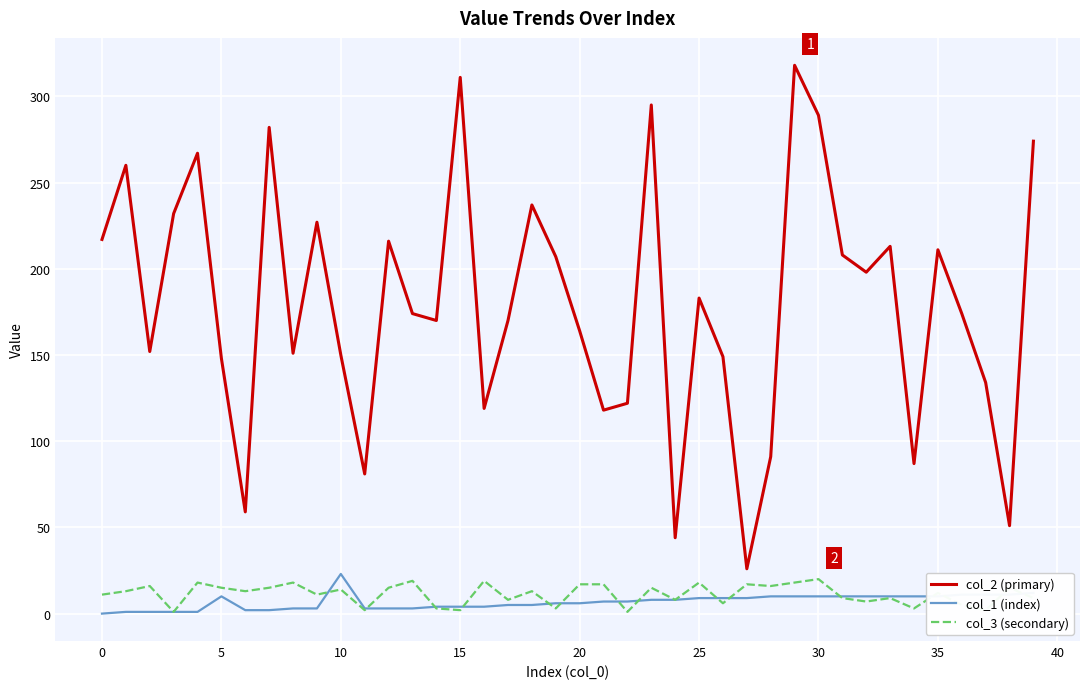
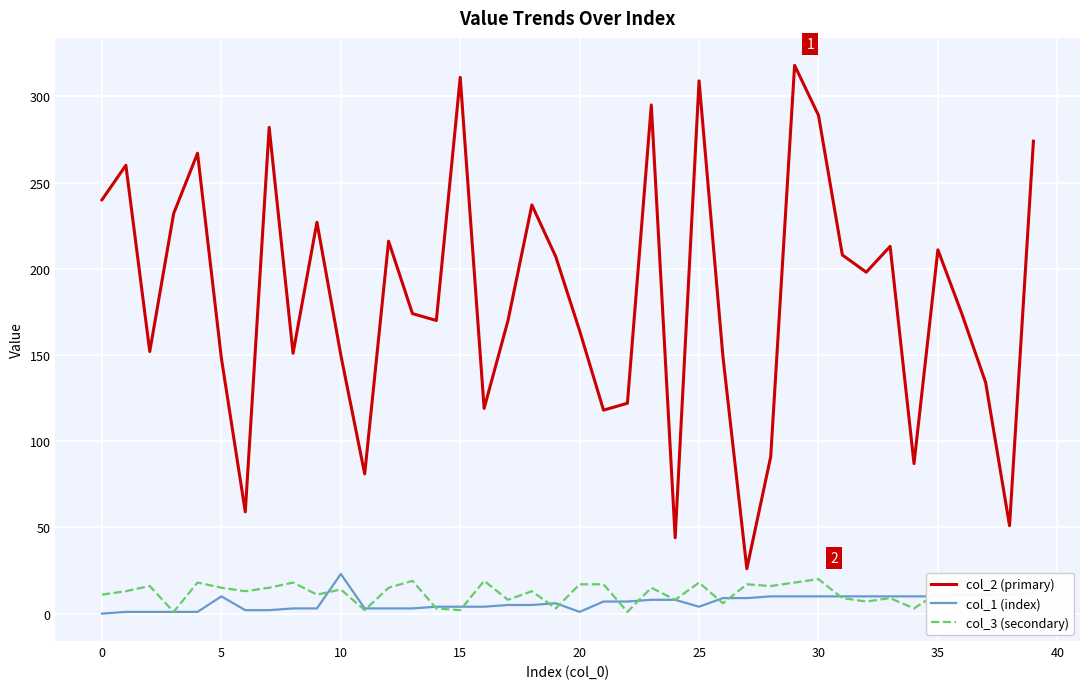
  {
    "col_2 (primary)": {
-     "0": 217,
+     "0": 240,
      "5": 148,
      "10": 150,
      "15": 311,
      "20": 164,
-     "25": 183,
+     "25": 309,
      "30": 289,
      "35": 211
    },
    "col_1 (index)": {
      "0": 0,
      "5": 10,
      "10": 23,
      "15": 4,
-     "20": 6,
-     "25": 9,
+     "20": 1,
+     "25": 4,
      "30": 10
    },
    "col_3 (secondary)": {
      "0": 11,
      "5": 15,
      "10": 14,
      "15": 2,
      "20": 17,
      "25": 18
    }
  }
